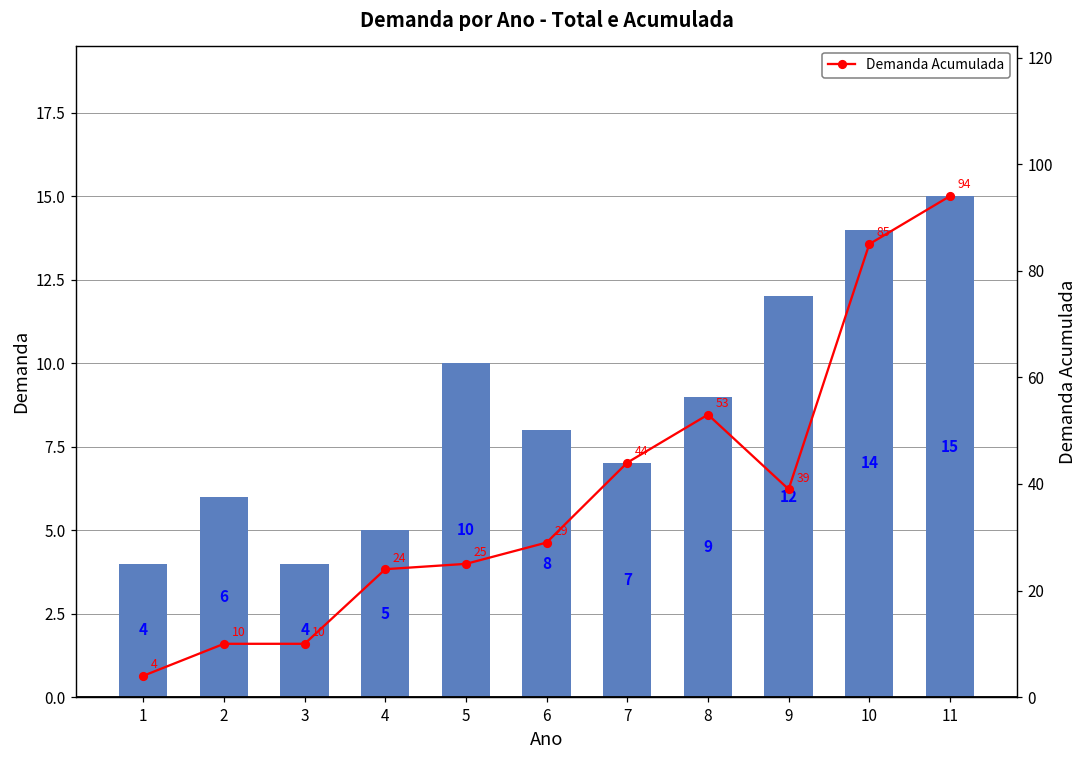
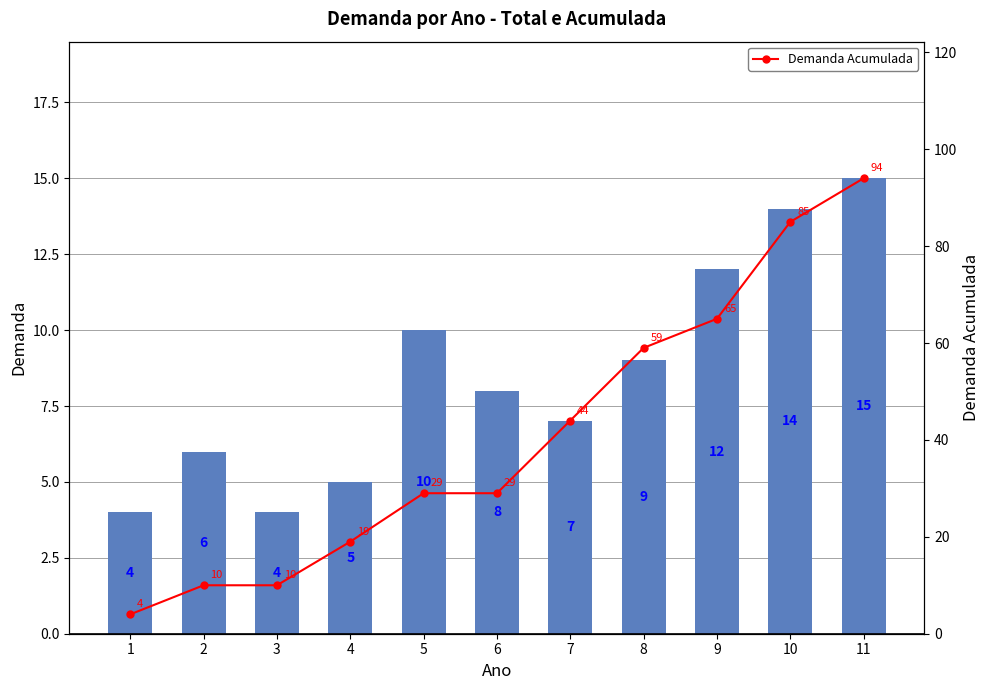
  {
    "Demanda Acumulada": {
      "2": 10,
      "3": 10,
-     "4": 24,
-     "5": 25,
+     "4": 19,
+     "5": 29,
      "6": 29,
      "7": 44,
-     "8": 53,
-     "9": 39,
+     "8": 59,
+     "9": 65,
      "10": 85,
      "11": 94
    }
  }
